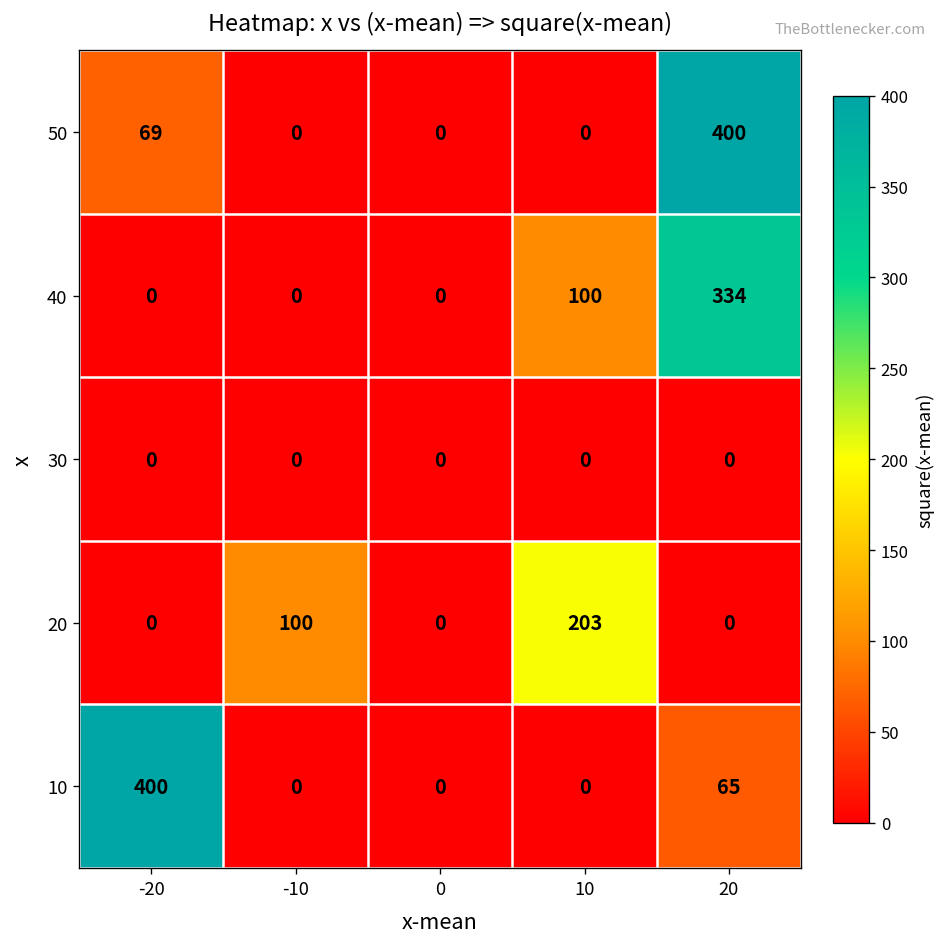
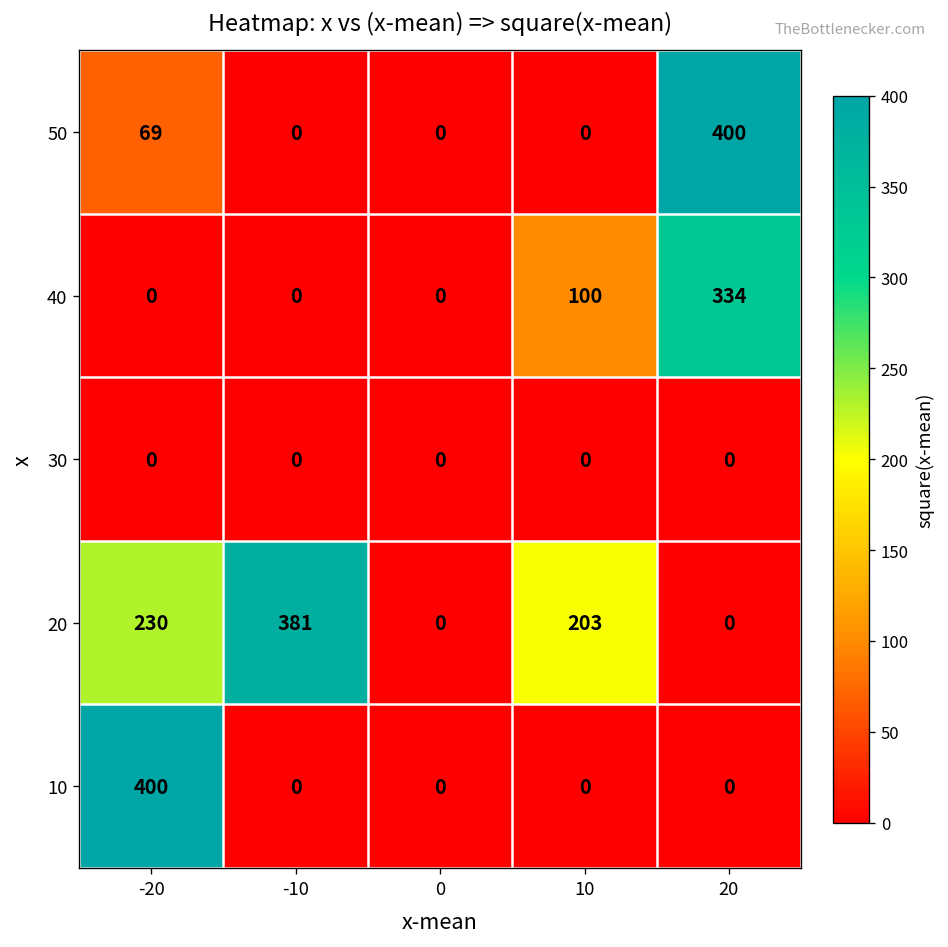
  {
    "50": {
      "-20": 69,
      "-10": 0,
      "0": 0,
      "10": 0,
      "20": 400
    },
    "40": {
      "-20": 0,
      "-10": 0,
      "0": 0,
      "10": 100,
      "20": 334
    },
    "30": {
      "-20": 0,
      "-10": 0,
      "0": 0,
      "10": 0,
      "20": 0
    },
    "20": {
-     "-20": 0,
-     "-10": 100,
+     "-20": 230,
+     "-10": 381,
      "0": 0,
      "10": 203,
      "20": 0
    },
    "10": {
      "-20": 400,
      "-10": 0,
      "0": 0,
      "10": 0,
-     "20": 65
+     "20": 0
    }
  }
